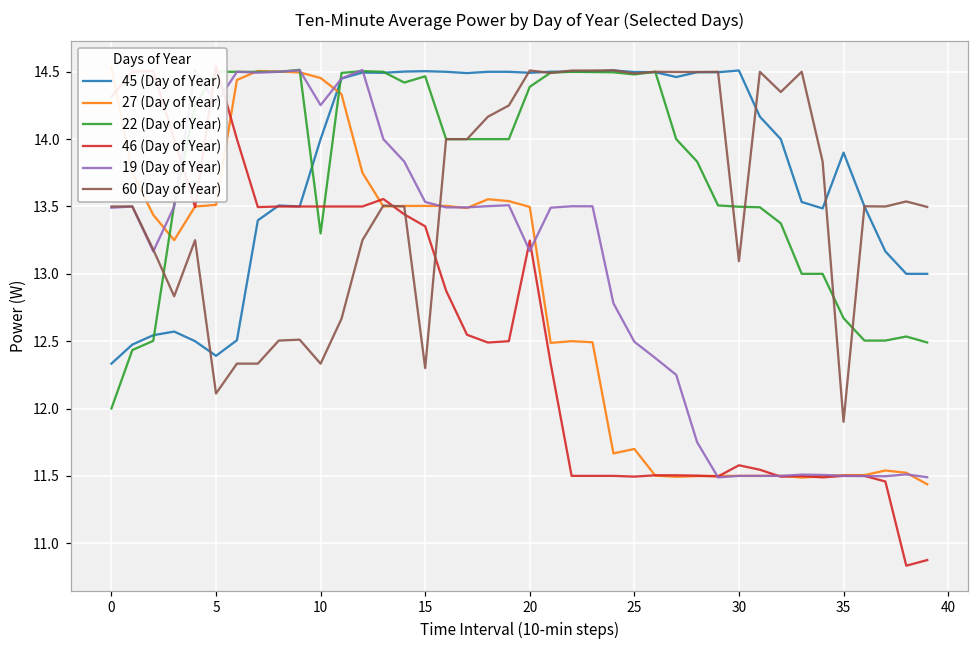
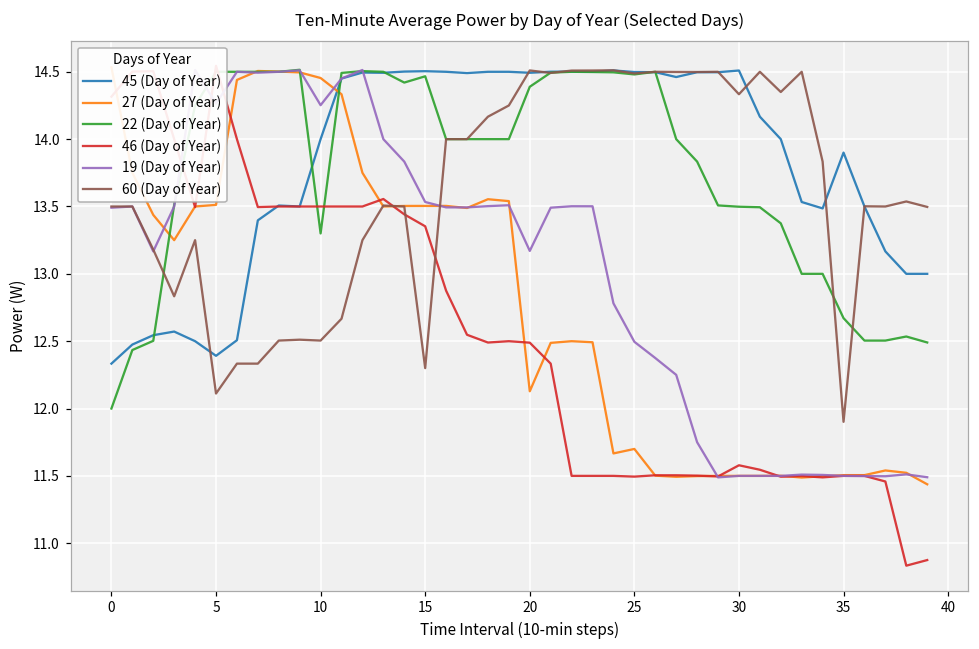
  {
    "45 (Day of Year)": {
      "0": 12.33,
      "5": 12.39,
      "10": 14.00,
      "15": 14.50,
      "30": 14.51,
      "35": 13.90
    },
    "27 (Day of Year)": {
      "5": 13.51,
      "10": 14.45,
      "15": 13.50,
-     "20": 13.50,
+     "20": 12.13,
      "25": 11.70
    },
    "22 (Day of Year)": {
      "0": 12.00,
      "10": 13.30,
      "15": 14.47,
      "20": 14.39,
      "30": 13.50,
      "35": 12.67
    },
    "46 (Day of Year)": {
      "10": 13.50,
      "15": 13.35,
-     "20": 13.25,
+     "20": 12.49,
      "25": 11.49,
      "30": 11.58
    },
    "19 (Day of Year)": {
      "10": 14.25,
      "15": 13.53,
      "20": 13.17,
      "25": 12.50
    },
    "60 (Day of Year)": {
      "5": 12.11,
-     "10": 12.33,
+     "10": 12.50,
      "15": 12.30,
-     "30": 13.09,
+     "30": 14.33,
      "35": 11.90
    }
  }
